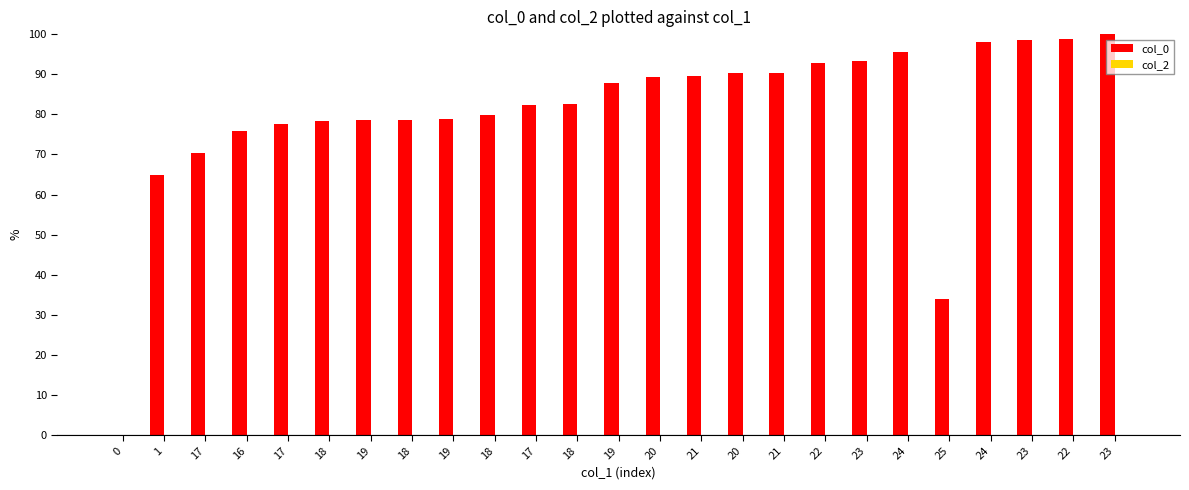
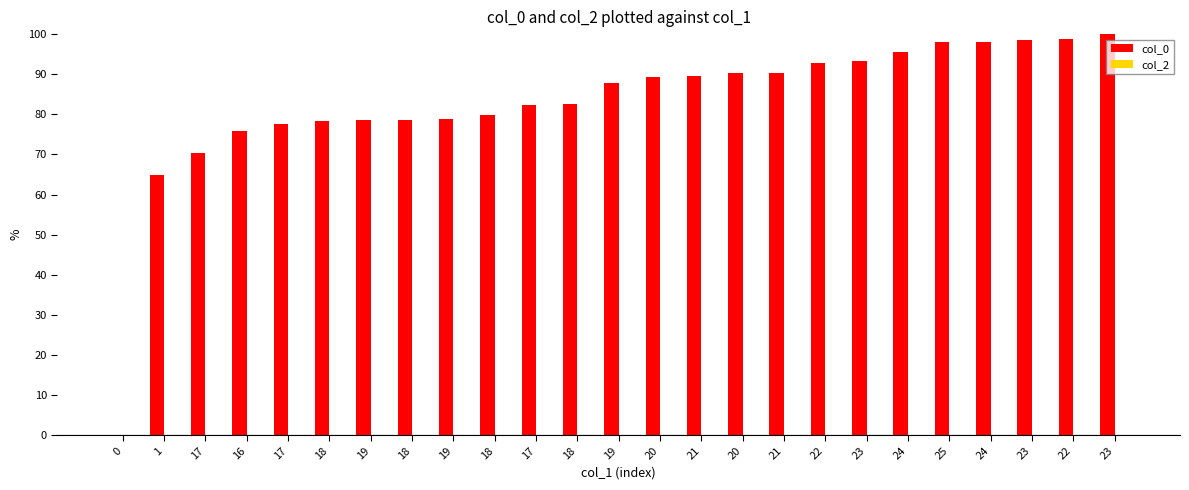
  {
    "col_0": {
      "0": 0,
      "1": 65,
      "16": 76,
-     "25": 34
+     "25": 98
    },
    "col_2": {
      "0": 0,
      "1": 0,
      "16": 0,
      "25": 0
    }
  }
